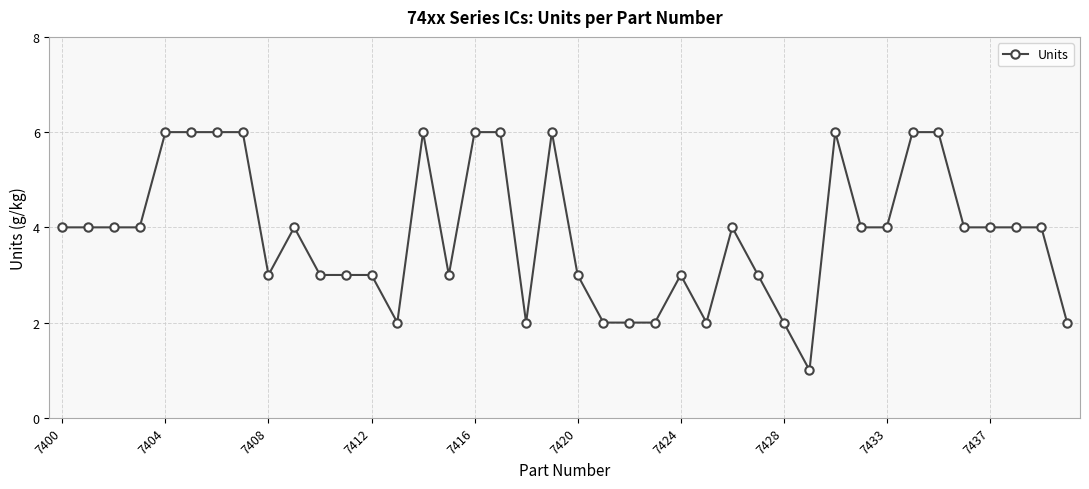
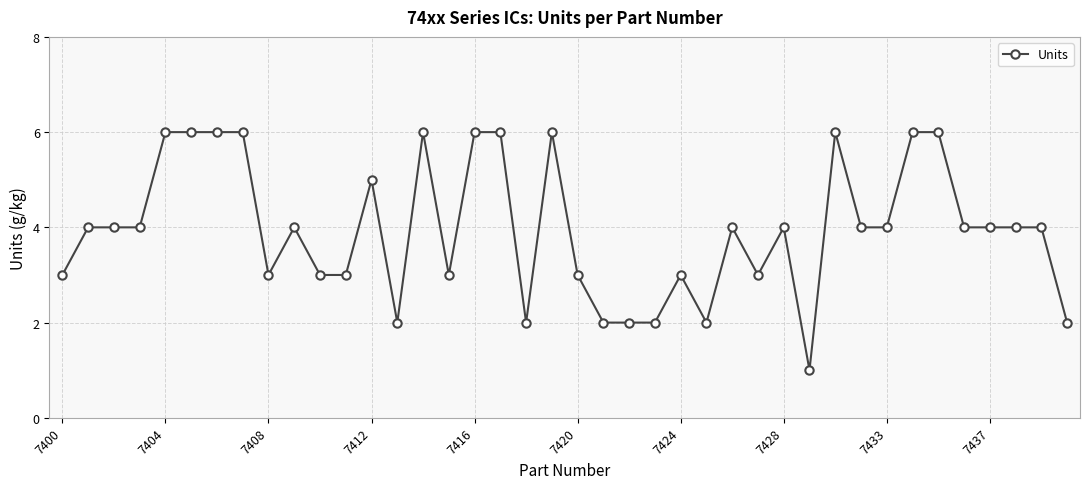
  {
-   "7400": 4,
+   "7400": 3,
    "7404": 6,
    "7408": 3,
-   "7412": 3,
+   "7412": 5,
    "7416": 6,
    "7420": 3,
    "7424": 3,
-   "7428": 2,
+   "7428": 4,
    "7433": 4,
    "7437": 4
  }
